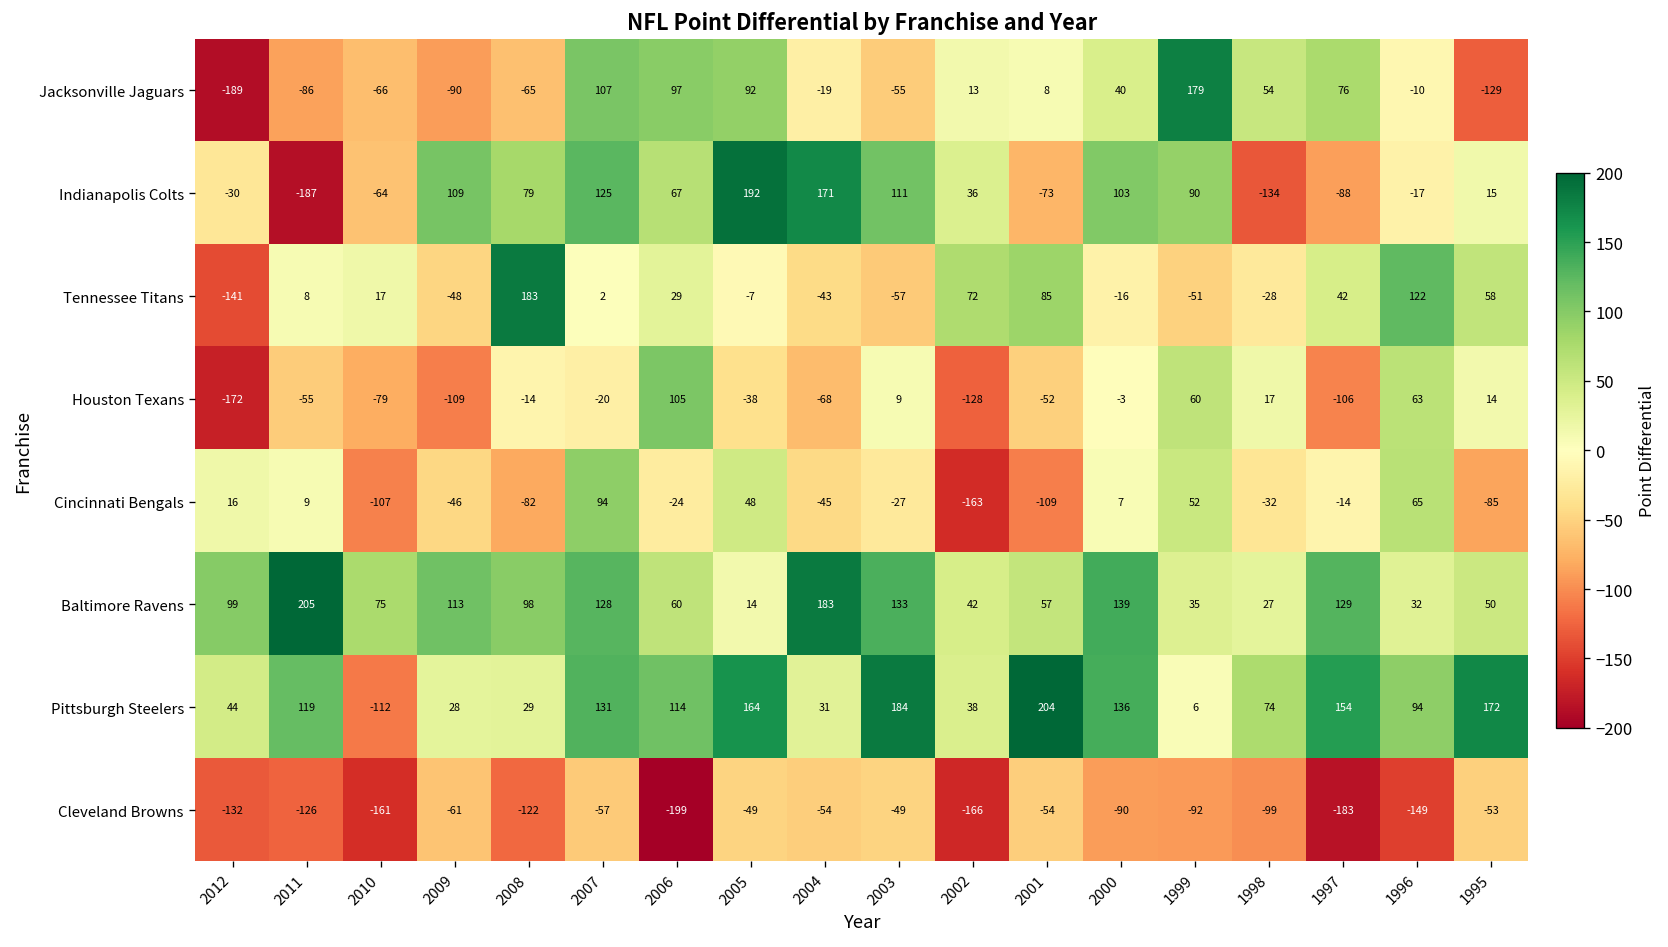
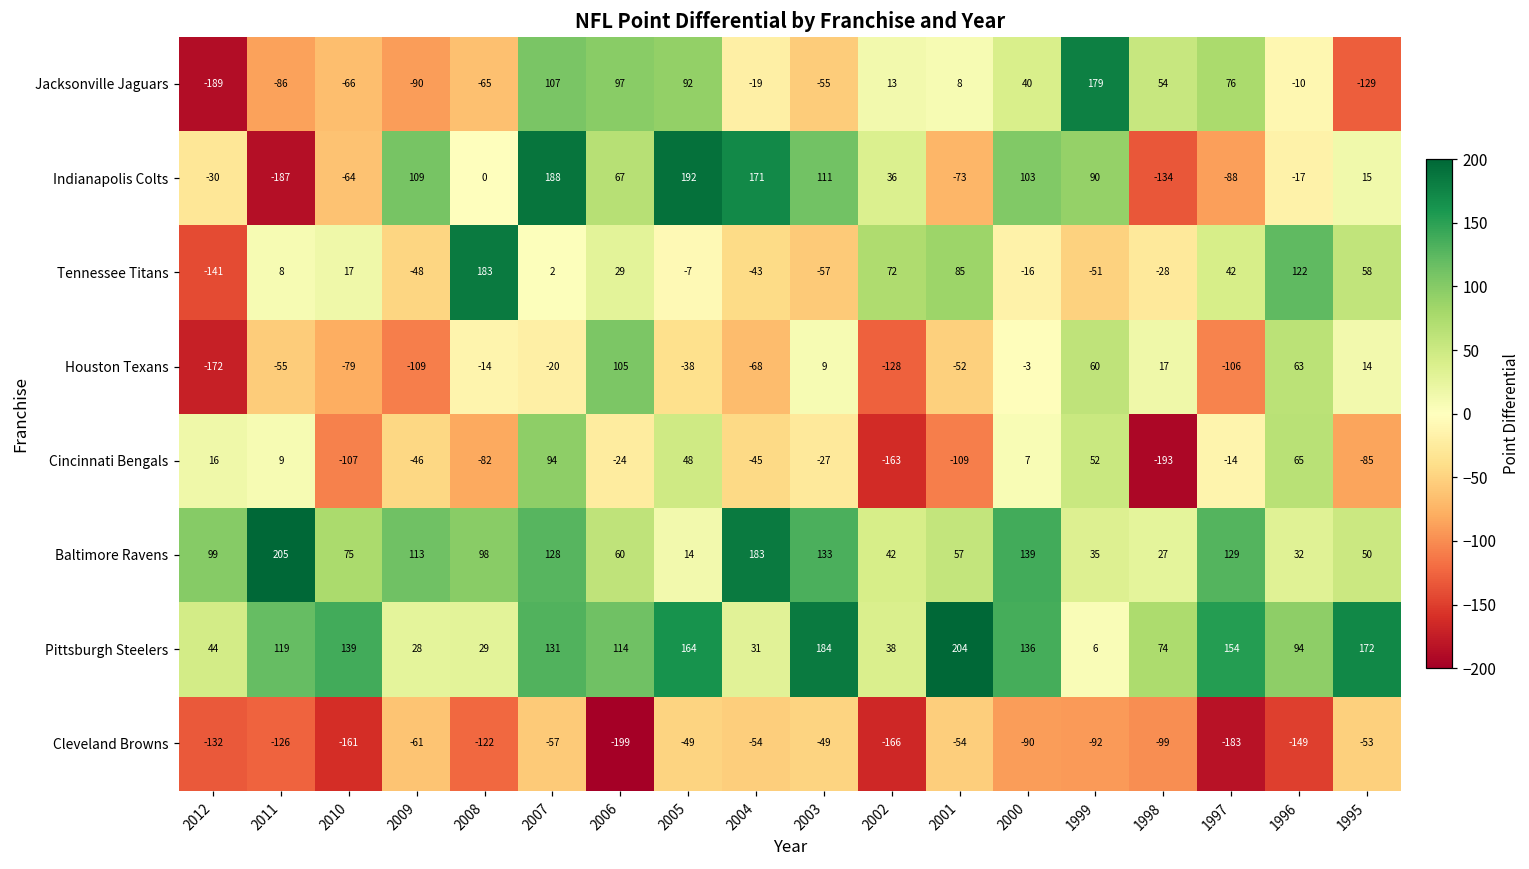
  {
    "Jacksonville Jaguars": {
      "2012": -189,
      "2011": -86,
      "2010": -66,
      "2009": -90,
      "2008": -65,
      "2007": 107,
      "2006": 97,
      "2005": 92,
      "2004": -19,
      "2003": -55,
      "2002": 13,
      "2001": 8,
      "2000": 40,
      "1999": 179,
      "1998": 54,
      "1997": 76,
      "1996": -10,
      "1995": -129
    },
    "Indianapolis Colts": {
      "2012": -30,
      "2011": -187,
      "2010": -64,
      "2009": 109,
-     "2008": 79,
-     "2007": 125,
+     "2008": 0,
+     "2007": 188,
      "2006": 67,
      "2005": 192,
      "2004": 171,
      "2003": 111,
      "2002": 36,
      "2001": -73,
      "2000": 103,
      "1999": 90,
      "1998": -134,
      "1997": -88,
      "1996": -17,
      "1995": 15
    },
    "Tennessee Titans": {
      "2012": -141,
      "2011": 8,
      "2010": 17,
      "2009": -48,
      "2008": 183,
      "2007": 2,
      "2006": 29,
      "2005": -7,
      "2004": -43,
      "2003": -57,
      "2002": 72,
      "2001": 85,
      "2000": -16,
      "1999": -51,
      "1998": -28,
      "1997": 42,
      "1996": 122,
      "1995": 58
    },
    "Houston Texans": {
      "2012": -172,
      "2011": -55,
      "2010": -79,
      "2009": -109,
      "2008": -14,
      "2007": -20,
      "2006": 105,
      "2005": -38,
      "2004": -68,
      "2003": 9,
      "2002": -128,
      "2001": -52,
      "2000": -3,
      "1999": 60,
      "1998": 17,
      "1997": -106,
      "1996": 63,
      "1995": 14
    },
    "Cincinnati Bengals": {
      "2012": 16,
      "2011": 9,
      "2010": -107,
      "2009": -46,
      "2008": -82,
      "2007": 94,
      "2006": -24,
      "2005": 48,
      "2004": -45,
      "2003": -27,
      "2002": -163,
      "2001": -109,
      "2000": 7,
      "1999": 52,
-     "1998": -32,
+     "1998": -193,
      "1997": -14,
      "1996": 65,
      "1995": -85
    },
    "Baltimore Ravens": {
      "2012": 99,
      "2011": 205,
      "2010": 75,
      "2009": 113,
      "2008": 98,
      "2007": 128,
      "2006": 60,
      "2005": 14,
      "2004": 183,
      "2003": 133,
      "2002": 42,
      "2001": 57,
      "2000": 139,
      "1999": 35,
      "1998": 27,
      "1997": 129,
      "1996": 32,
      "1995": 50
    },
    "Pittsburgh Steelers": {
      "2012": 44,
      "2011": 119,
-     "2010": -112,
+     "2010": 139,
      "2009": 28,
      "2008": 29,
      "2007": 131,
      "2006": 114,
      "2005": 164,
      "2004": 31,
      "2003": 184,
      "2002": 38,
      "2001": 204,
      "2000": 136,
      "1999": 6,
      "1998": 74,
      "1997": 154,
      "1996": 94,
      "1995": 172
    },
    "Cleveland Browns": {
      "2012": -132,
      "2011": -126,
      "2010": -161,
      "2009": -61,
      "2008": -122,
      "2007": -57,
      "2006": -199,
      "2005": -49,
      "2004": -54,
      "2003": -49,
      "2002": -166,
      "2001": -54,
      "2000": -90,
      "1999": -92,
      "1998": -99,
      "1997": -183,
      "1996": -149,
      "1995": -53
    }
  }
